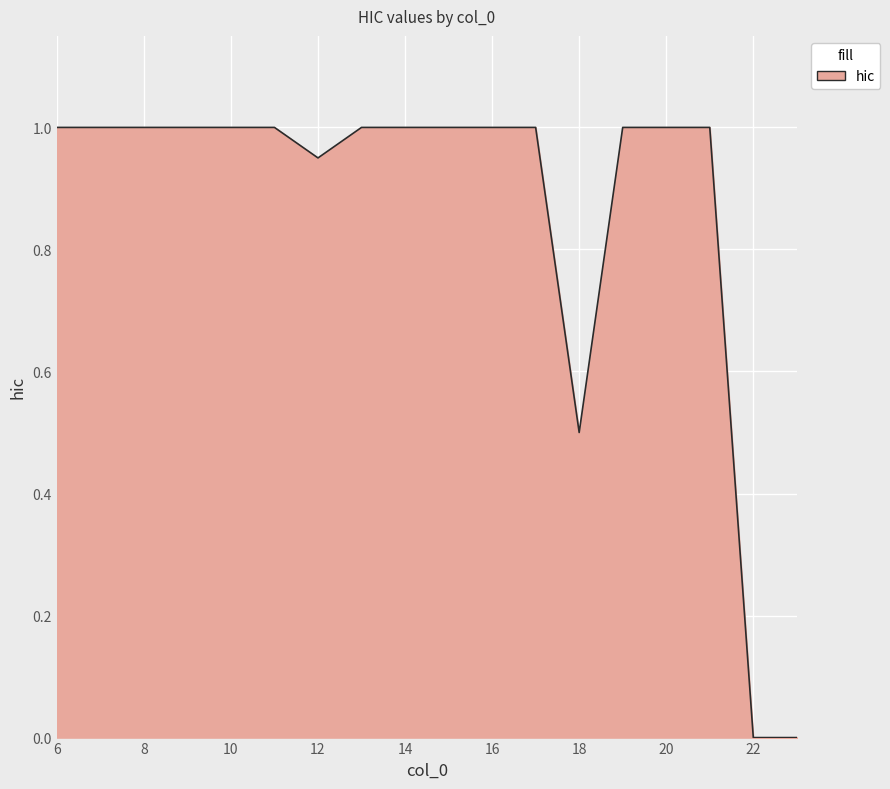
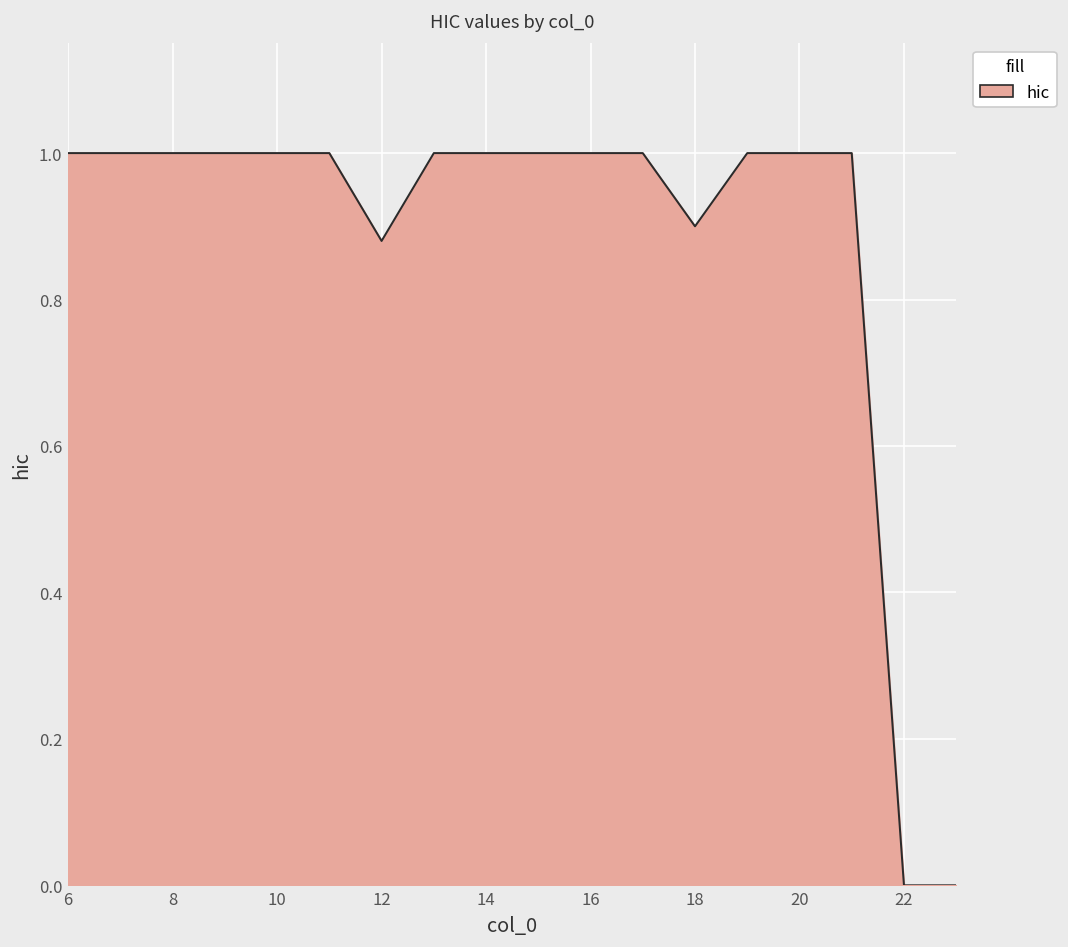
  {
    "6": 1.00,
    "8": 1.00,
    "10": 1.00,
-   "12": 0.95,
+   "12": 0.88,
    "14": 1.00,
    "16": 1.00,
-   "18": 0.5,
+   "18": 0.9,
    "20": 1.00,
    "22": 0.00
  }
